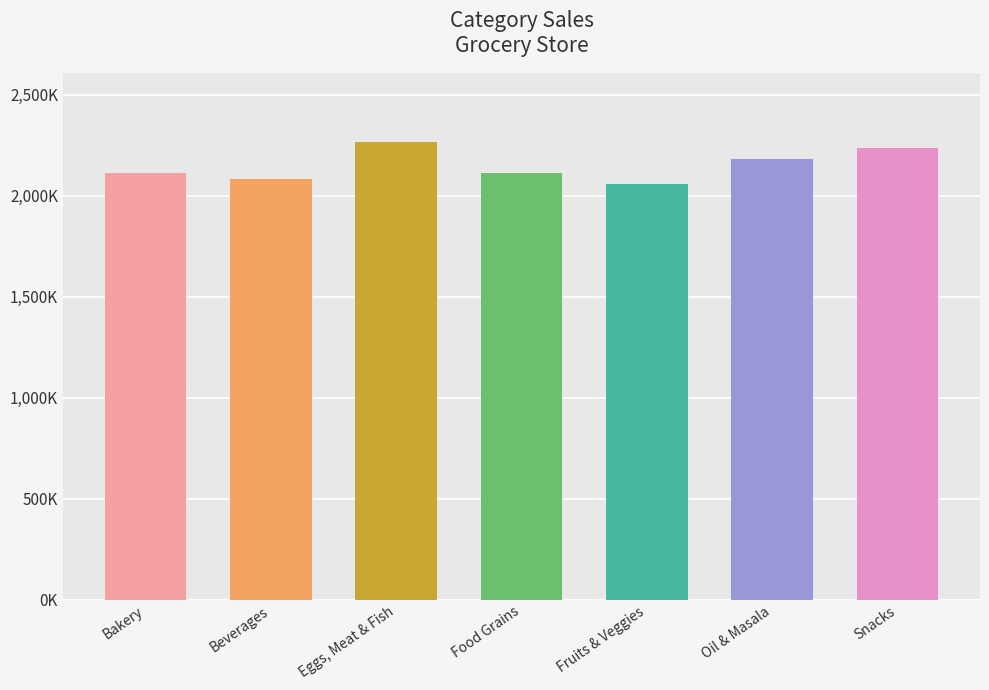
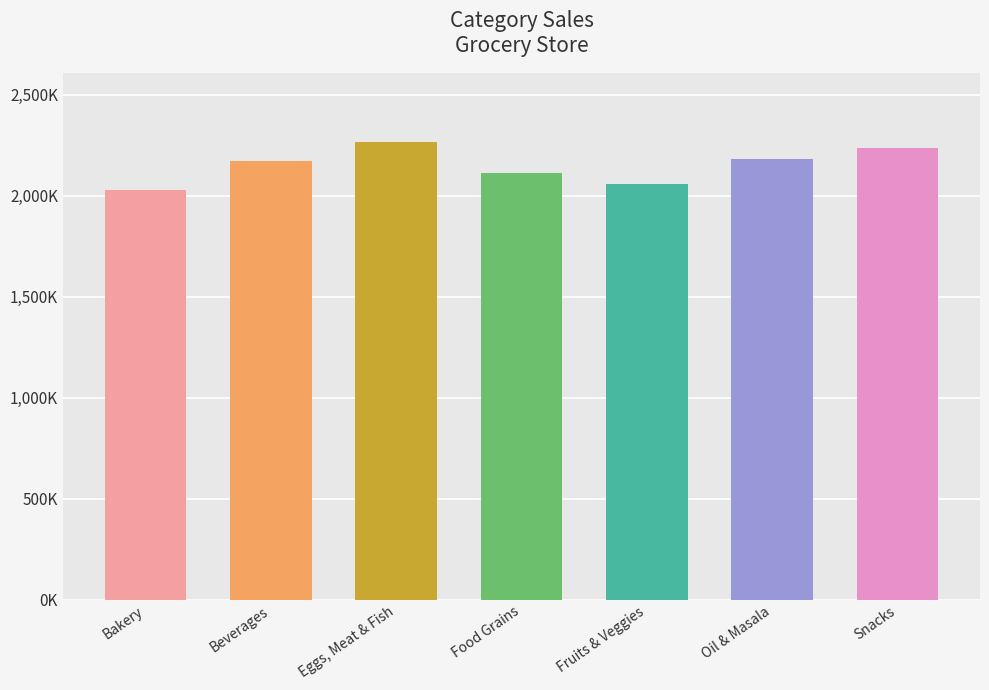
  {
-   "Bakery": "2,110,000",
-   "Beverages": "2,090,000",
+   "Bakery": "2,030,000",
+   "Beverages": "2,170,000",
    "Eggs, Meat & Fish": "2,270,000",
    "Food Grains": "2,120,000",
    "Fruits & Veggies": "2,060,000",
    "Oil & Masala": "2,180,000",
    "Snacks": "2,240,000"
  }
